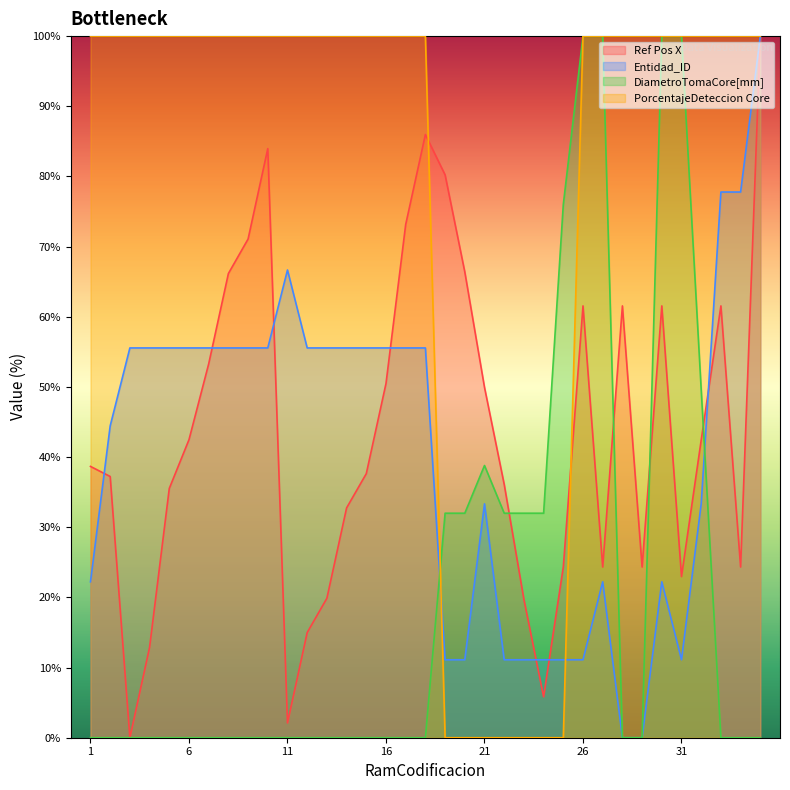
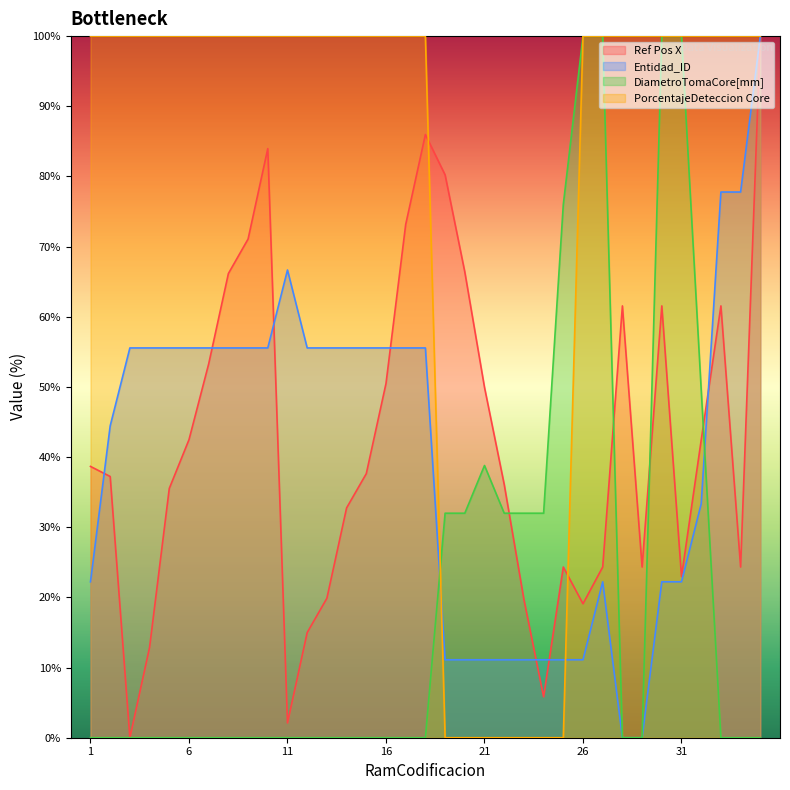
  {
    "Ref Pos X": {
      "1": "39%",
      "6": "42%",
      "11": "2%",
      "16": "50%",
      "21": "50%",
-     "26": "62%",
+     "26": "19%",
      "31": "23%"
    },
    "Entidad_ID": {
      "1": "22%",
      "6": "56%",
      "11": "67%",
      "16": "56%",
-     "21": "33%",
+     "21": "11%",
      "26": "11%",
-     "31": "11%"
+     "31": "22%"
    },
    "DiametroTomaCore[mm]": {
      "1": "0%",
      "6": "0%",
      "11": "0%",
      "16": "0%",
      "21": "39%"
    },
    "PorcentajeDeteccion Core": {
      "1": "100%",
      "6": "100%",
      "11": "100%",
      "16": "100%",
      "21": "0%"
    }
  }
